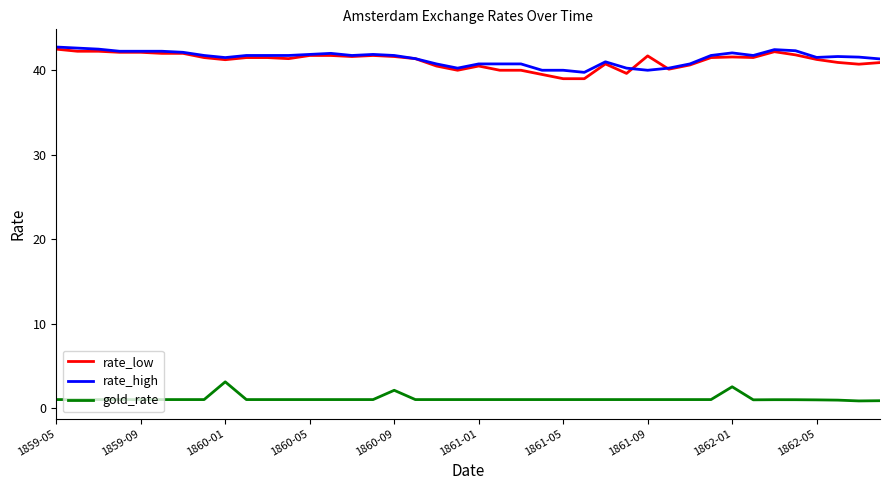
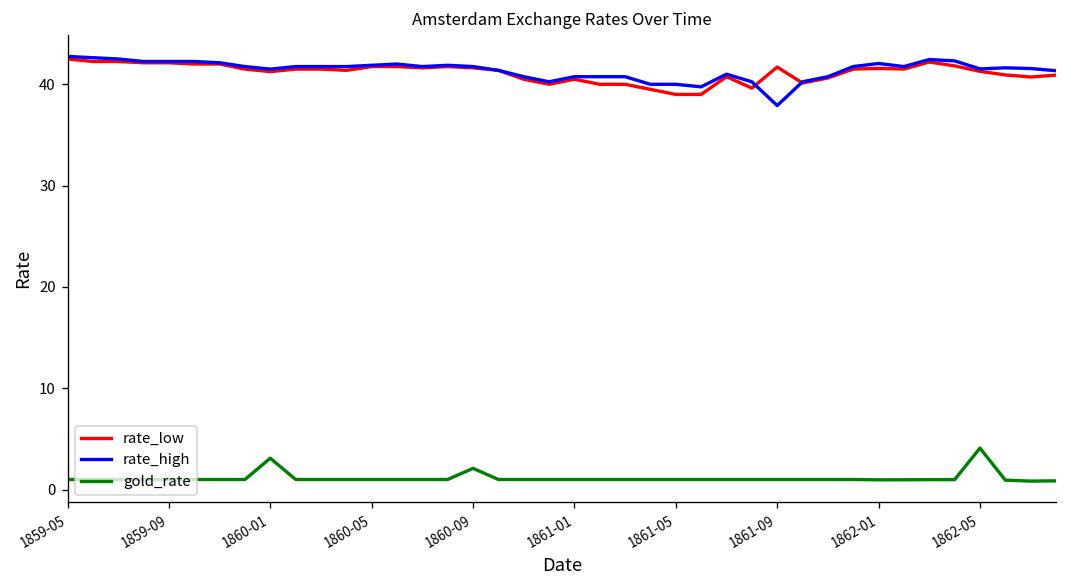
  {
    "rate_low": {
      "1861-05": 39,
      "1861-09": 42,
      "1862-01": 42
    },
    "rate_high": {
      "1861-05": 40,
-     "1861-09": 40,
+     "1861-09": 38,
      "1862-01": 42
    },
    "gold_rate": {
      "1859-05": 1,
      "1860-01": 3,
      "1860-05": 1,
      "1860-09": 2,
      "1861-01": 1,
      "1861-05": 1,
      "1861-09": 1,
-     "1862-01": 3,
-     "1862-05": 1
+     "1862-01": 1,
+     "1862-05": 4
    }
  }
